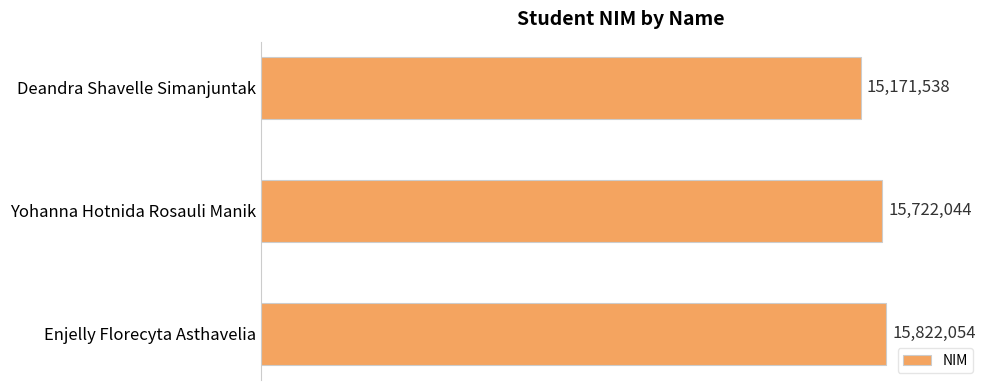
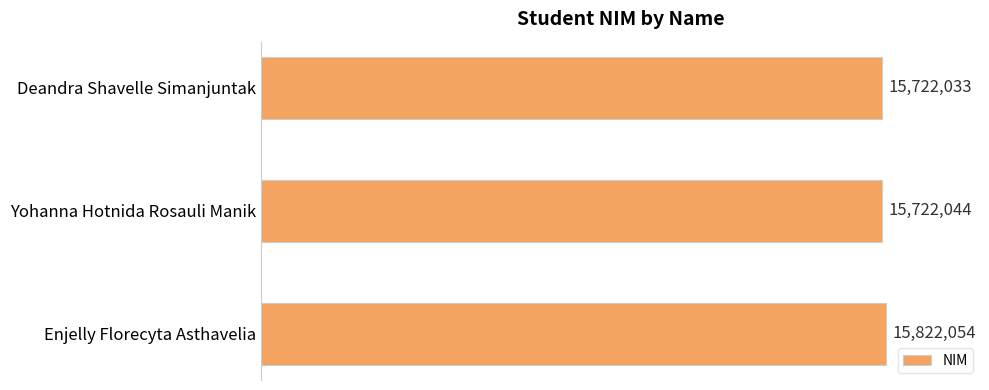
  {
-   "Deandra Shavelle Simanjuntak": "15,171,538",
+   "Deandra Shavelle Simanjuntak": "15,722,033",
    "Yohanna Hotnida Rosauli Manik": "15,722,044",
    "Enjelly Florecyta Asthavelia": "15,822,054"
  }
